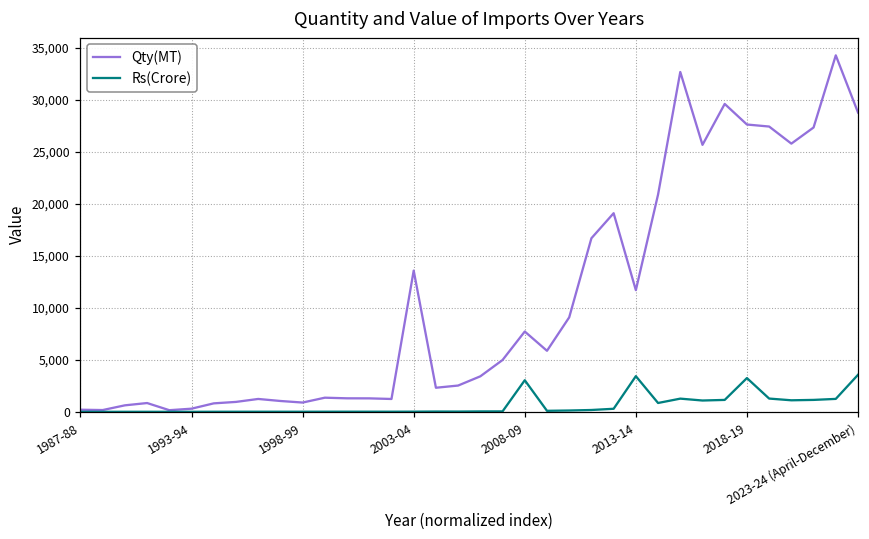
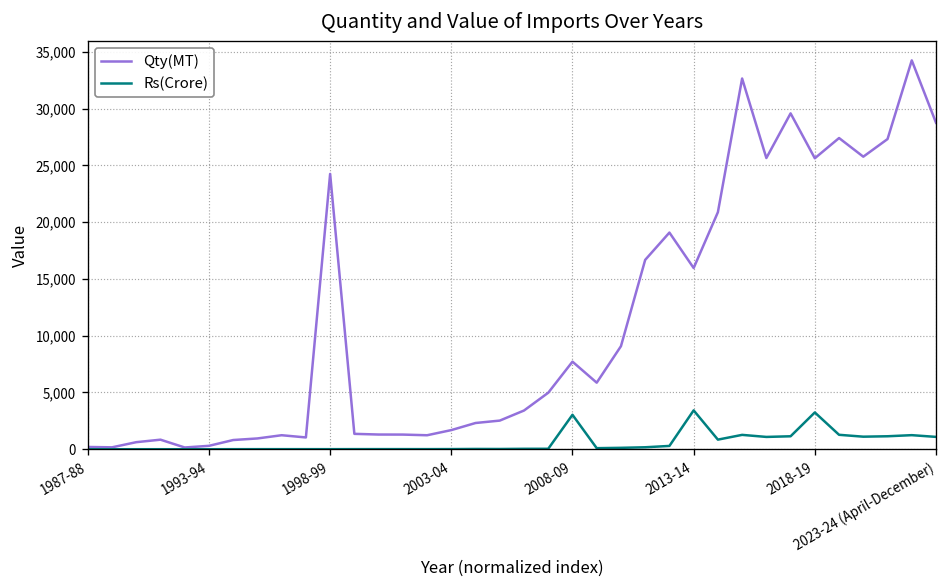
  {
    "Qty(MT)": {
      "1993-94": "0",
-     "1998-99": "1,000",
-     "2003-04": "14,000",
+     "1998-99": "24,000",
+     "2003-04": "2,000",
      "2008-09": "8,000",
-     "2013-14": "12,000",
-     "2018-19": "28,000",
+     "2013-14": "16,000",
+     "2018-19": "26,000",
      "2023-24 (April-December)": "29,000"
    },
    "Rs(Crore)": {
      "1993-94": "0",
      "1998-99": "0",
      "2003-04": "0",
      "2008-09": "3,000",
      "2013-14": "3,000",
      "2018-19": "3,000",
-     "2023-24 (April-December)": "4,000"
+     "2023-24 (April-December)": "1,000"
    }
  }
